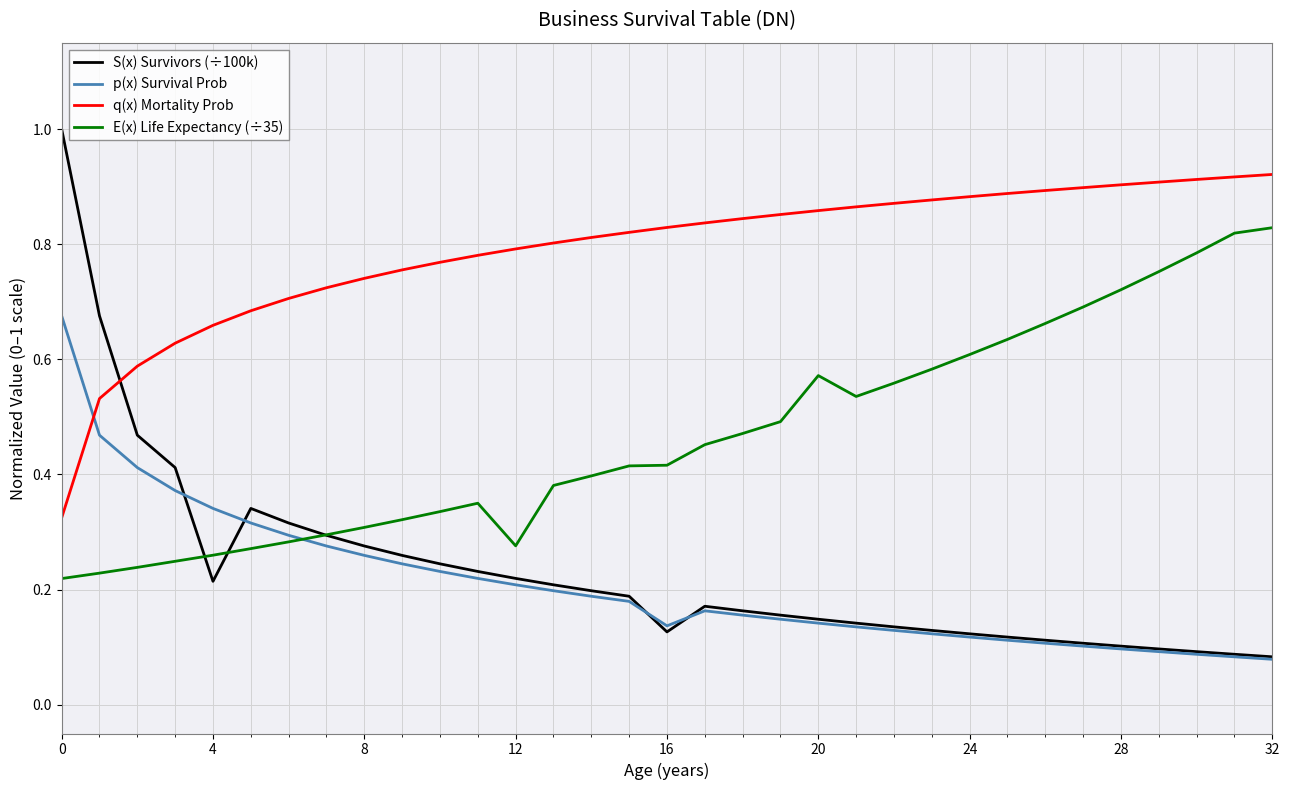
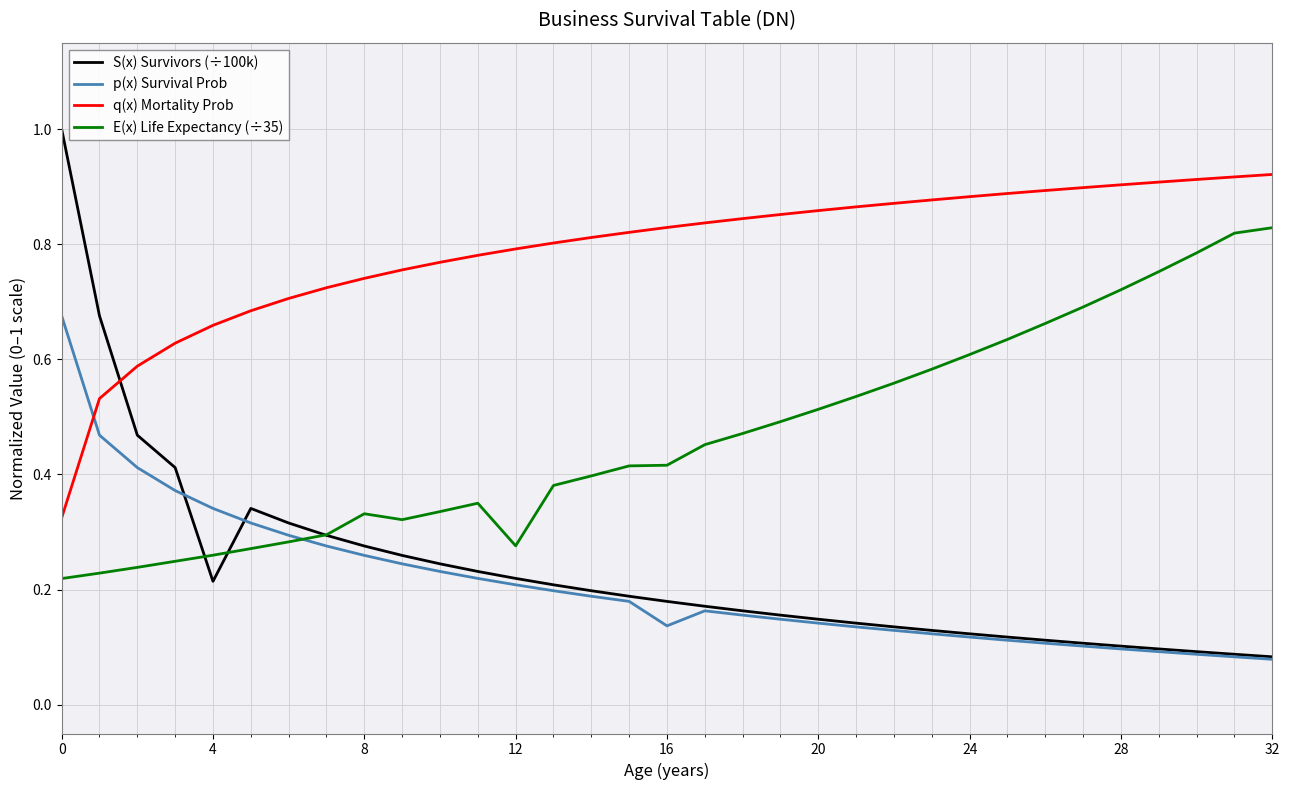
  {
    "S(x) Survivors (÷100k)": {
      "0": 1.00,
      "4": 0.21,
      "8": 0.28,
      "12": 0.22,
-     "16": 0.13,
+     "16": 0.18,
      "20": 0.15,
      "24": 0.12,
      "28": 0.10
    },
    "p(x) Survival Prob": {
      "0": 0.68,
      "4": 0.34,
      "8": 0.26,
      "12": 0.21,
      "16": 0.14,
      "20": 0.14,
      "24": 0.12,
      "28": 0.10
    },
    "q(x) Mortality Prob": {
      "0": 0.32,
      "4": 0.66,
      "8": 0.74,
      "12": 0.79,
      "16": 0.83,
      "20": 0.86,
      "24": 0.88,
      "28": 0.90,
      "32": 0.92
    },
    "E(x) Life Expectancy (÷35)": {
      "0": 0.22,
      "4": 0.26,
-     "8": 0.31,
+     "8": 0.33,
      "12": 0.28,
      "16": 0.42,
-     "20": 0.57,
+     "20": 0.51,
      "24": 0.61,
      "28": 0.72,
      "32": 0.83
    }
  }
